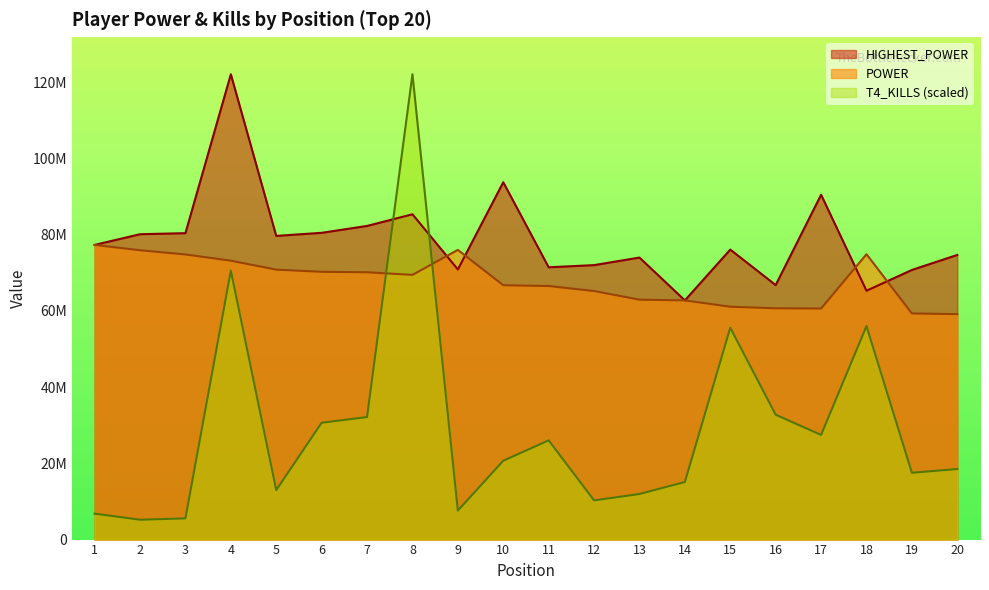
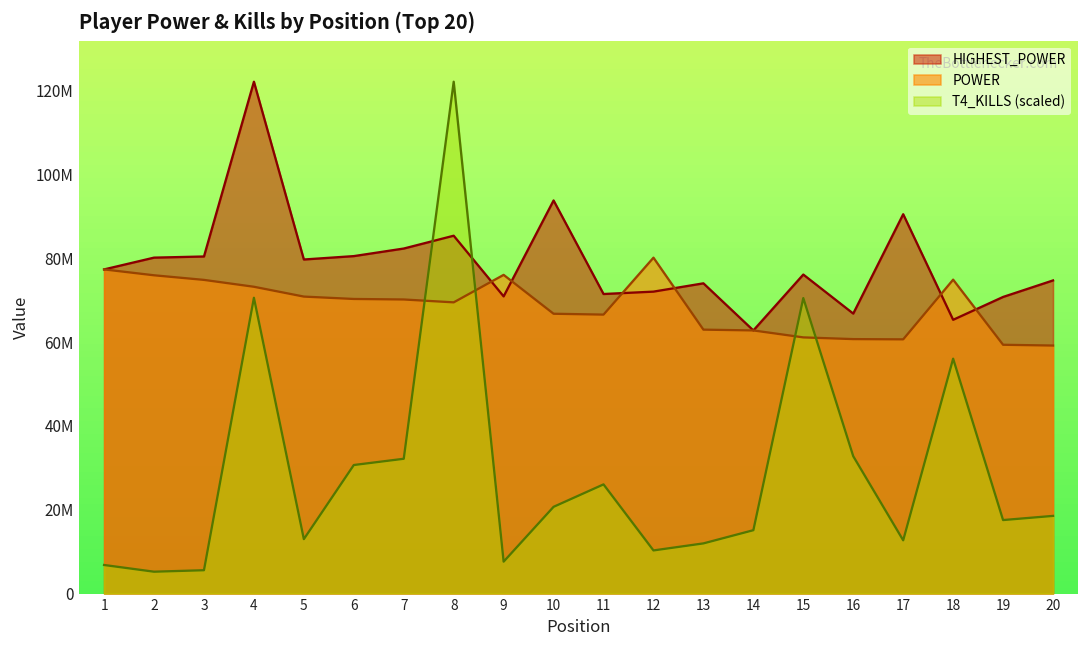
  {
    "HIGHEST_POWER": {
      "2": 80000000,
      "3": 80000000,
      "4": 122000000,
      "5": 80000000,
      "6": 80000000,
      "7": 82000000,
      "8": 85000000,
      "9": 71000000,
      "10": 94000000,
      "11": 71000000,
      "12": 72000000,
      "13": 74000000,
      "15": 76000000,
      "16": 67000000,
      "17": 90000000,
      "18": 65000000,
      "19": 71000000,
      "20": 75000000
    },
    "POWER": {
      "2": 76000000,
      "3": 75000000,
      "4": 73000000,
      "5": 71000000,
      "6": 70000000,
      "7": 70000000,
      "8": 69000000,
      "9": 76000000,
      "10": 67000000,
      "11": 67000000,
-     "12": 65000000,
+     "12": 80000000,
      "13": 63000000,
      "15": 61000000,
      "16": 61000000,
      "17": 61000000,
      "18": 75000000,
      "19": 59000000,
      "20": 59000000
    },
    "T4_KILLS (scaled)": {
      "1": 7000000,
      "2": 5000000,
      "3": 6000000,
      "4": 71000000,
      "5": 13000000,
      "6": 31000000,
      "7": 32000000,
      "8": 122000000,
      "9": 8000000,
      "10": 21000000,
      "11": 26000000,
      "12": 10000000,
      "13": 12000000,
      "14": 15000000,
-     "15": 56000000,
+     "15": 70000000,
      "16": 33000000,
-     "17": 27000000,
+     "17": 13000000,
      "18": 56000000,
      "19": 18000000,
      "20": 19000000
    }
  }
